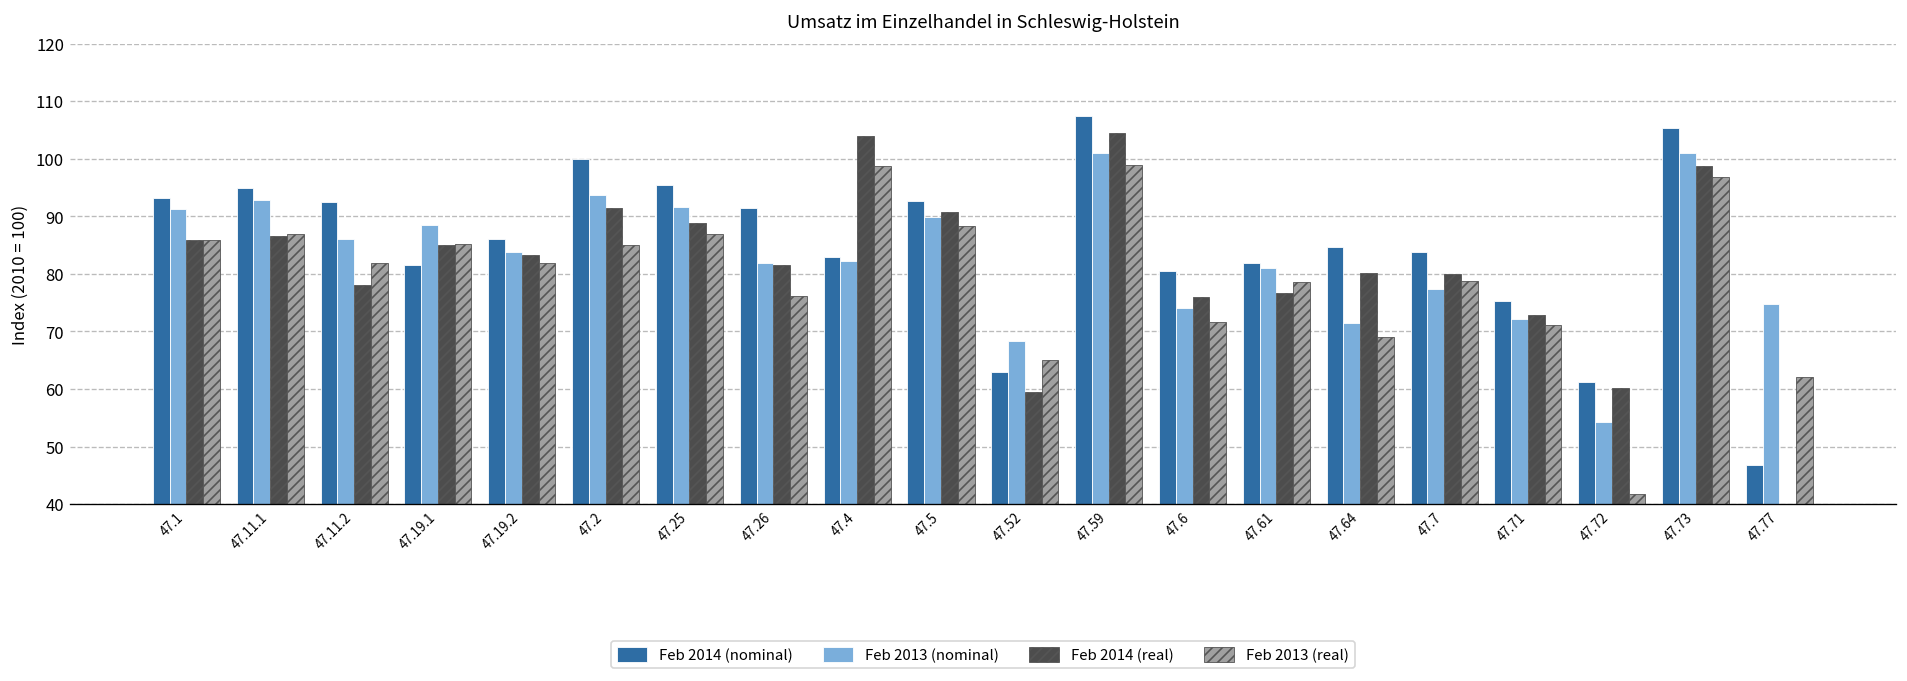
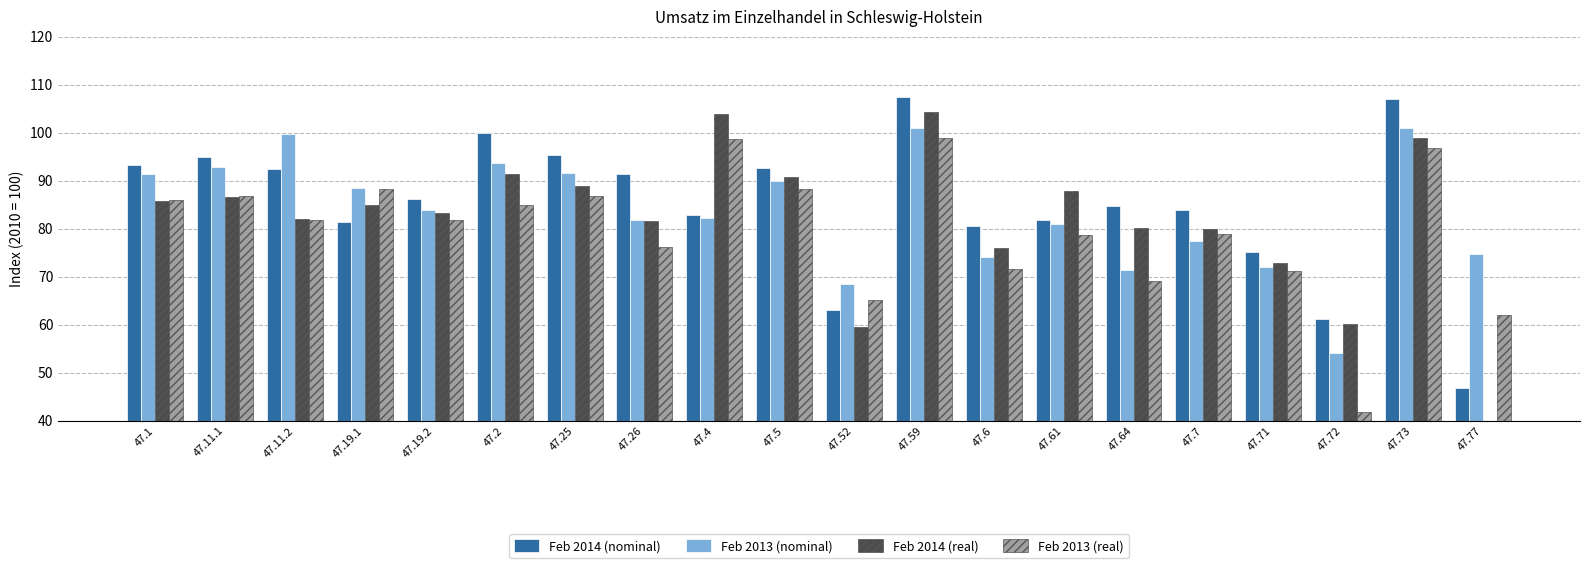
  {
    "Feb 2014 (nominal)": {
      "47.1": 93,
      "47.11.1": 95,
      "47.11.2": 92,
      "47.19.1": 82,
      "47.19.2": 86,
      "47.2": 100,
      "47.25": 95,
      "47.26": 91,
      "47.4": 83,
      "47.5": 93,
      "47.52": 63,
      "47.59": 107,
      "47.6": 81,
      "47.61": 82,
      "47.64": 85,
      "47.7": 84,
      "47.71": 75,
      "47.72": 61,
-     "47.73": 105,
+     "47.73": 107,
      "47.77": 47
    },
    "Feb 2013 (nominal)": {
      "47.1": 91,
      "47.11.1": 93,
-     "47.11.2": 86,
+     "47.11.2": 100,
      "47.19.1": 88,
      "47.19.2": 84,
      "47.2": 94,
      "47.25": 92,
      "47.26": 82,
      "47.4": 82,
      "47.5": 90,
      "47.52": 68,
      "47.59": 101,
      "47.6": 74,
      "47.61": 81,
      "47.64": 71,
      "47.7": 77,
      "47.71": 72,
      "47.72": 54,
      "47.73": 101,
      "47.77": 75
    },
    "Feb 2014 (real)": {
      "47.1": 86,
      "47.11.1": 87,
-     "47.11.2": 78,
+     "47.11.2": 82,
      "47.19.1": 85,
      "47.19.2": 83,
      "47.2": 91,
      "47.25": 89,
      "47.26": 82,
      "47.4": 104,
      "47.5": 91,
      "47.52": 60,
      "47.59": 104,
      "47.6": 76,
-     "47.61": 77,
+     "47.61": 88,
      "47.64": 80,
      "47.7": 80,
      "47.71": 73,
      "47.72": 60,
      "47.73": 99
    },
    "Feb 2013 (real)": {
      "47.1": 86,
      "47.11.1": 87,
      "47.11.2": 82,
-     "47.19.1": 85,
+     "47.19.1": 88,
      "47.19.2": 82,
      "47.2": 85,
      "47.25": 87,
      "47.26": 76,
      "47.4": 99,
      "47.5": 88,
      "47.52": 65,
      "47.59": 99,
      "47.6": 72,
      "47.61": 79,
      "47.64": 69,
      "47.7": 79,
      "47.71": 71,
      "47.72": 42,
      "47.73": 97,
      "47.77": 62
    }
  }
